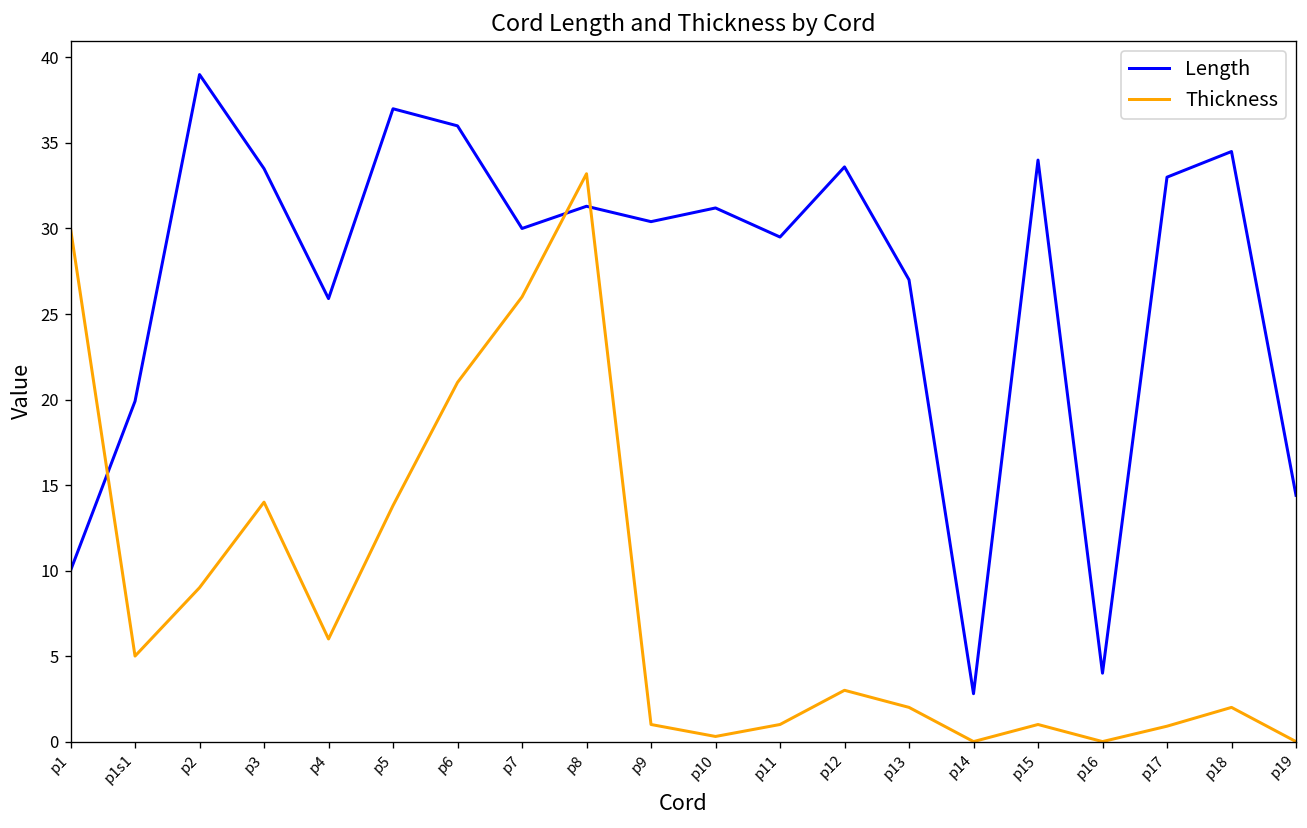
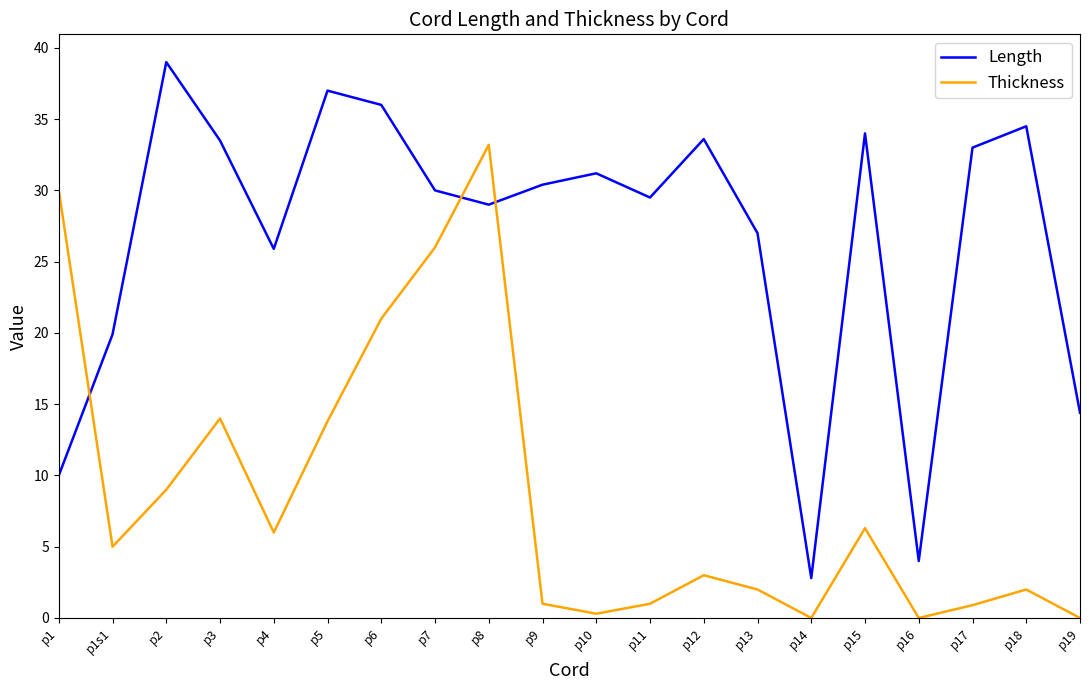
  {
    "Length": {
      "p1": 10.0,
      "p1s1": 19.9,
      "p2": 39.0,
      "p3": 33.5,
      "p4": 25.9,
      "p5": 37.0,
      "p6": 36.0,
      "p7": 30.0,
-     "p8": 31.3,
+     "p8": 29.0,
      "p9": 30.4,
      "p10": 31.2,
      "p11": 29.5,
      "p12": 33.6,
      "p13": 27.0,
      "p14": 2.8,
      "p15": 34.0,
      "p16": 4.0,
      "p17": 33.0,
      "p18": 34.5,
      "p19": 14.4
    },
    "Thickness": {
      "p1": 30.0,
      "p1s1": 5.0,
      "p2": 9.0,
      "p3": 14.0,
      "p4": 6.0,
      "p5": 13.8,
      "p6": 21.0,
      "p7": 26.0,
      "p8": 33.2,
      "p9": 1.0,
      "p10": 0.3,
      "p11": 1.0,
      "p12": 3.0,
      "p13": 2.0,
      "p14": 0.0,
-     "p15": 1.0,
+     "p15": 6.3,
      "p16": 0.0,
      "p17": 0.9,
      "p18": 2.0,
      "p19": 0.0
    }
  }
